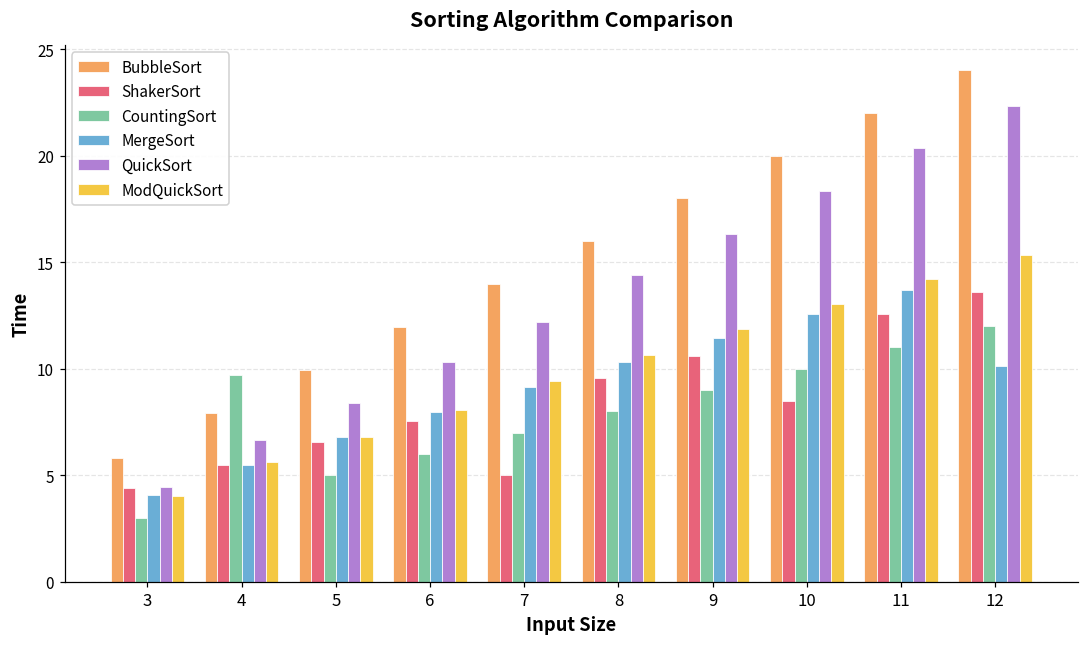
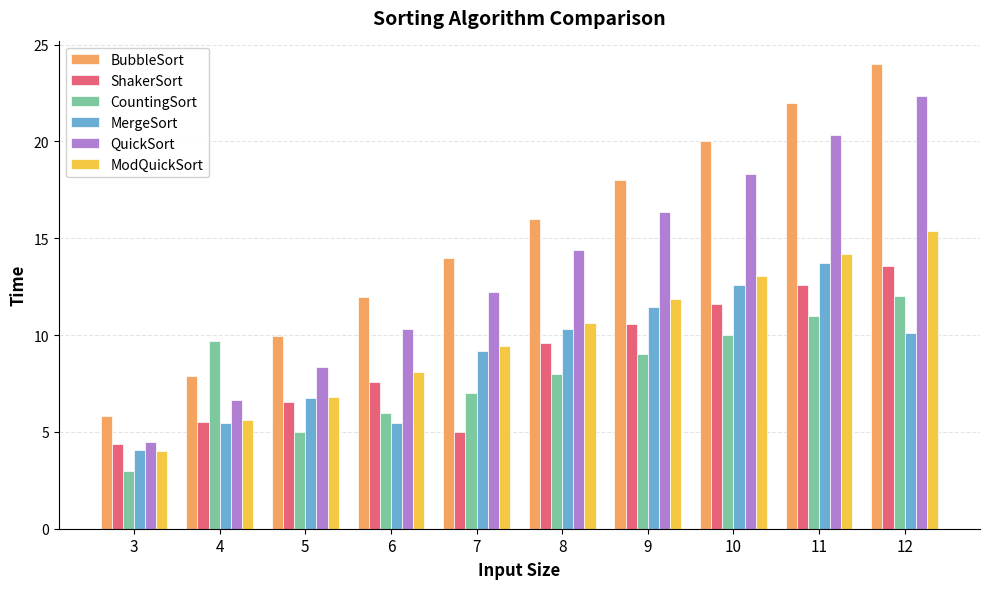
  {
    "ShakerSort": {
      "3": 4.4,
      "4": 5.5,
      "5": 6.5,
      "6": 7.6,
      "7": 5.0,
      "8": 9.6,
      "9": 10.6,
-     "10": 8.5,
+     "10": 11.6,
      "11": 12.6,
      "12": 13.6
    },
    "CountingSort": {
      "3": 3.0,
      "4": 9.7,
      "5": 5.0,
      "6": 6.0,
      "7": 7.0,
      "8": 8.0,
      "9": 9.0,
      "10": 10.0,
      "11": 11.0,
      "12": 12.0
    },
    "MergeSort": {
      "3": 4.1,
      "4": 5.5,
      "5": 6.8,
-     "6": 8.0,
+     "6": 5.5,
      "7": 9.2,
      "8": 10.3,
      "9": 11.5,
      "10": 12.6,
      "11": 13.7,
      "12": 10.1
    },
    "QuickSort": {
      "3": 4.5,
      "4": 6.7,
      "5": 8.4,
      "6": 10.3,
      "7": 12.2,
      "8": 14.4,
      "9": 16.3,
      "10": 18.3,
      "11": 20.3,
      "12": 22.3
    }
  }
